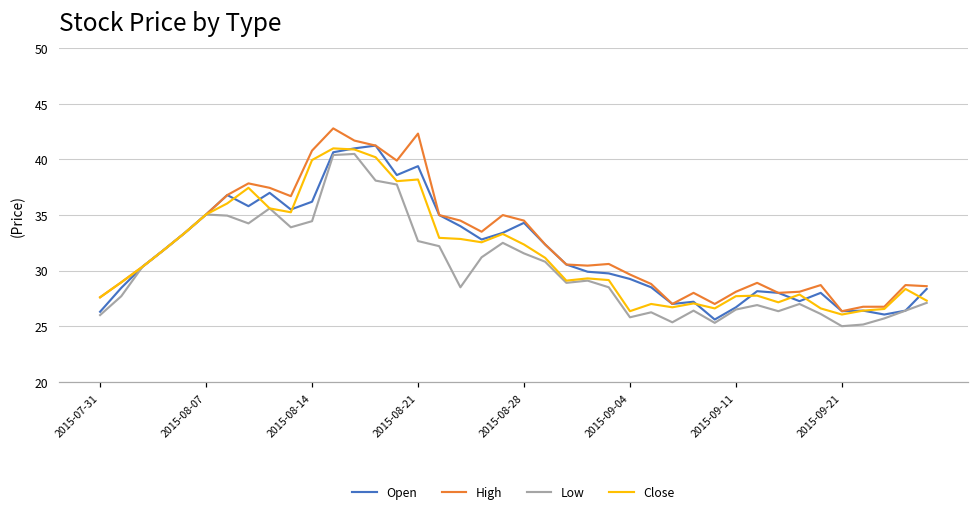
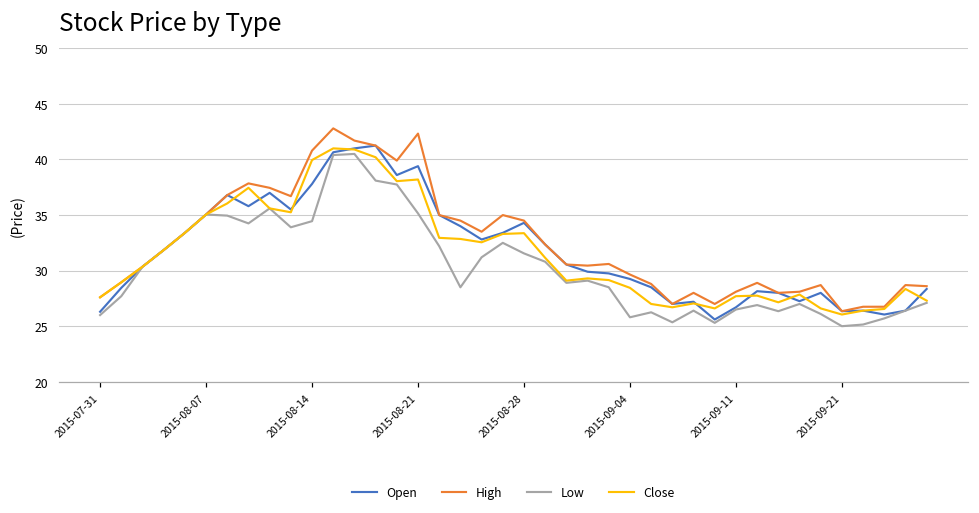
  {
    "Open": {
      "2015-07-31": 26.3,
-     "2015-08-14": 36.2,
+     "2015-08-14": 37.8,
      "2015-08-21": 39.4,
      "2015-09-04": 29.3
    },
    "High": {
      "2015-08-14": 40.8,
      "2015-08-21": 42.3,
      "2015-09-04": 29.7,
      "2015-09-11": 28.1
    },
    "Low": {
      "2015-07-31": 26.0,
      "2015-08-14": 34.5,
-     "2015-08-21": 32.7,
+     "2015-08-21": 35.2,
      "2015-08-28": 31.6,
      "2015-09-04": 25.8,
      "2015-09-21": 25.0
    },
    "Close": {
      "2015-08-14": 40.0,
      "2015-08-21": 38.2,
-     "2015-08-28": 32.4,
-     "2015-09-04": 26.4,
+     "2015-08-28": 33.4,
+     "2015-09-04": 28.5,
      "2015-09-11": 27.7,
      "2015-09-21": 26.1
    }
  }
